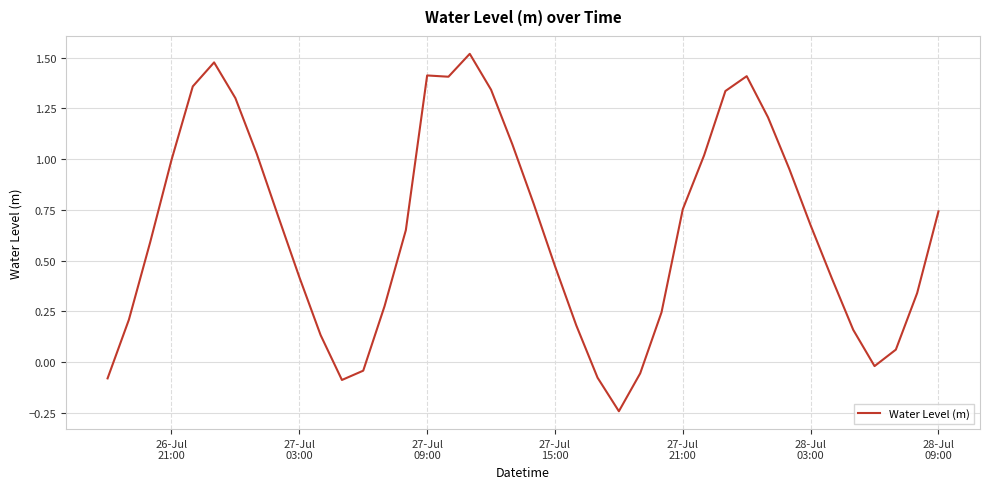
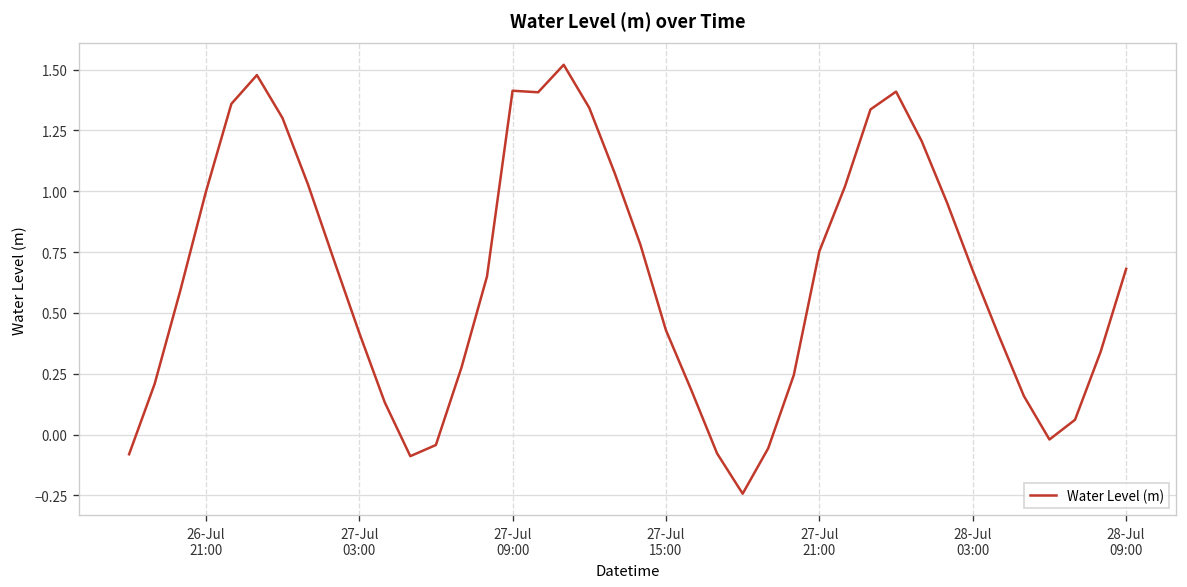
  {
    "26-Jul 21:00": 1.00,
    "27-Jul 03:00": 0.42,
    "27-Jul 09:00": 1.41,
-   "27-Jul 15:00": 0.47,
+   "27-Jul 15:00": 0.43,
    "27-Jul 21:00": 0.75,
    "28-Jul 03:00": 0.67,
-   "28-Jul 09:00": 0.74
+   "28-Jul 09:00": 0.68
  }
